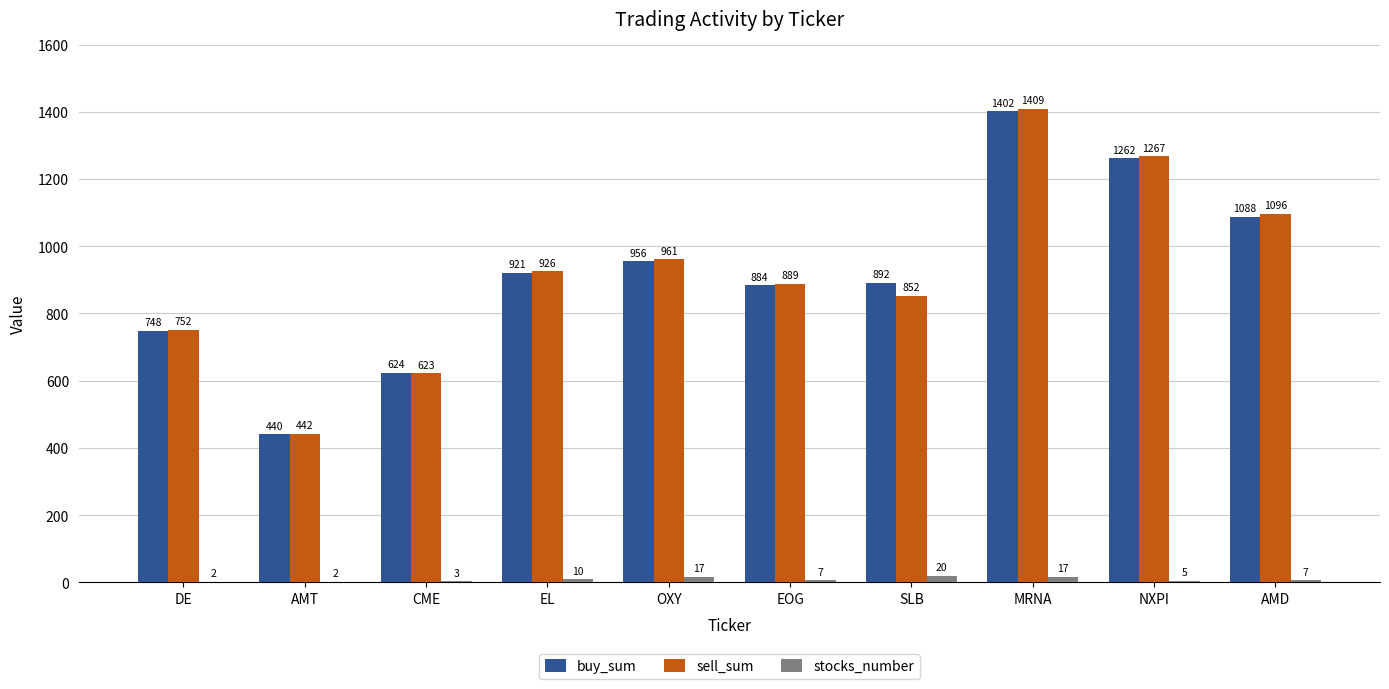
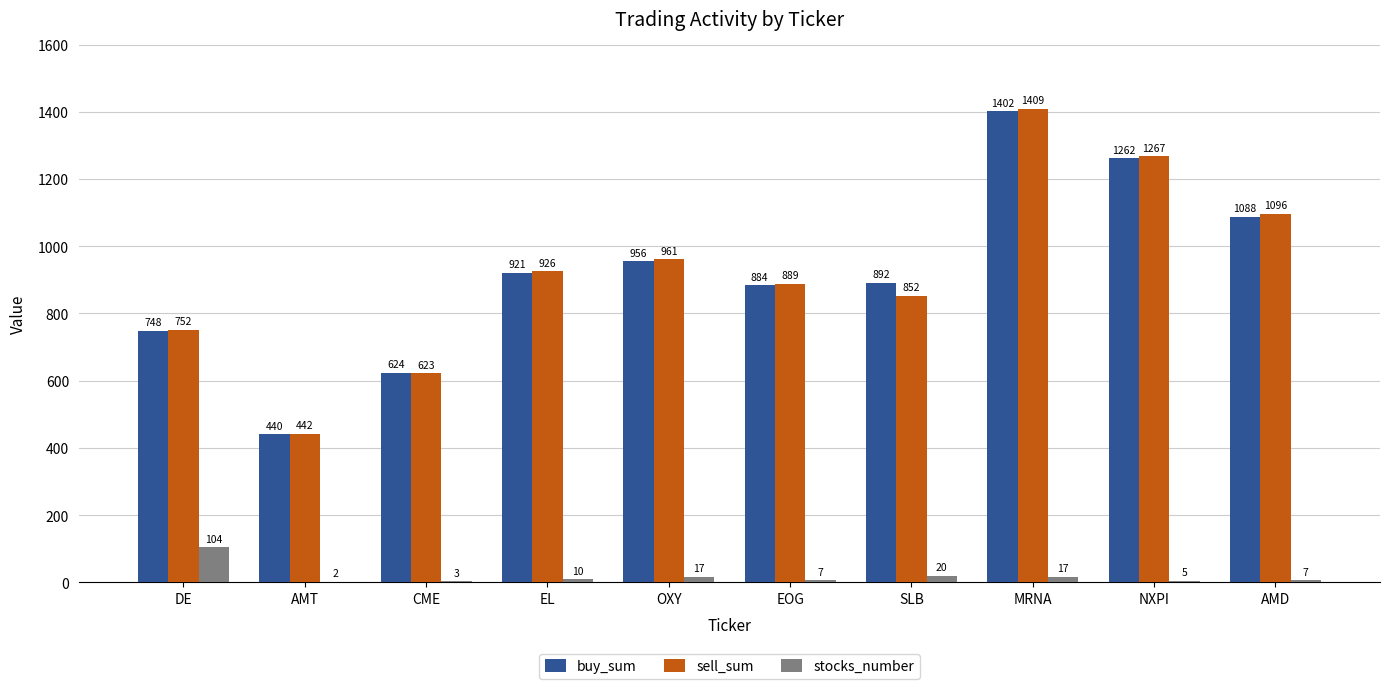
  {
    "buy_sum": {
      "DE": 748,
      "AMT": 440,
      "CME": 624,
      "EL": 921,
      "OXY": 956,
      "EOG": 884,
      "SLB": 892,
      "MRNA": 1402,
      "NXPI": 1262,
      "AMD": 1088
    },
    "sell_sum": {
      "DE": 752,
      "AMT": 442,
      "CME": 623,
      "EL": 926,
      "OXY": 961,
      "EOG": 889,
      "SLB": 852,
      "MRNA": 1409,
      "NXPI": 1267,
      "AMD": 1096
    },
    "stocks_number": {
-     "DE": 2,
+     "DE": 104,
      "AMT": 2,
      "CME": 3,
      "EL": 10,
      "OXY": 17,
      "EOG": 7,
      "SLB": 20,
      "MRNA": 17,
      "NXPI": 5,
      "AMD": 7
    }
  }
